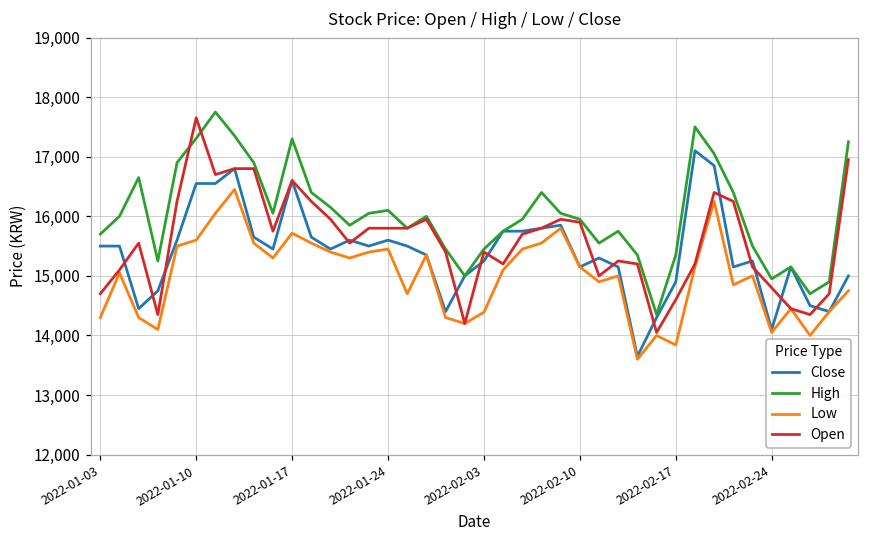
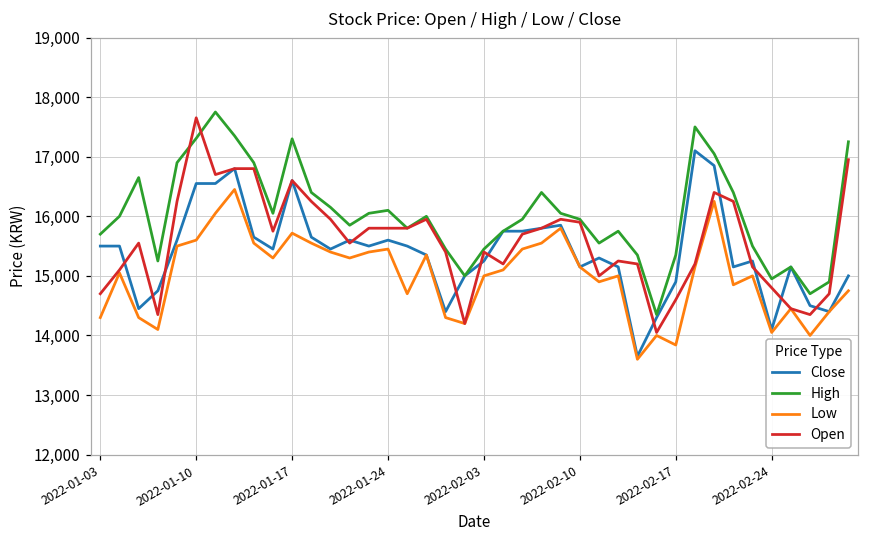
  {
    "Close": {
      "2022-01-03": "15,500",
      "2022-01-10": "16,600",
      "2022-01-24": "15,600",
      "2022-02-03": "15,300",
      "2022-02-17": "14,900",
      "2022-02-24": "14,100"
    },
    "High": {
      "2022-01-03": "15,700",
      "2022-01-10": "17,300",
      "2022-01-17": "17,300",
      "2022-01-24": "16,100",
      "2022-02-03": "15,500",
      "2022-02-10": "16,000",
      "2022-02-17": "15,400",
      "2022-02-24": "15,000"
    },
    "Low": {
      "2022-01-03": "14,300",
      "2022-01-10": "15,600",
      "2022-01-17": "15,700",
      "2022-01-24": "15,500",
-     "2022-02-03": "14,400",
+     "2022-02-03": "15,000",
      "2022-02-17": "13,800",
      "2022-02-24": "14,100"
    },
    "Open": {
      "2022-01-03": "14,700",
      "2022-01-10": "17,700",
      "2022-01-24": "15,800",
      "2022-02-03": "15,400",
      "2022-02-10": "15,900",
      "2022-02-17": "14,600",
      "2022-02-24": "14,800"
    }
  }
